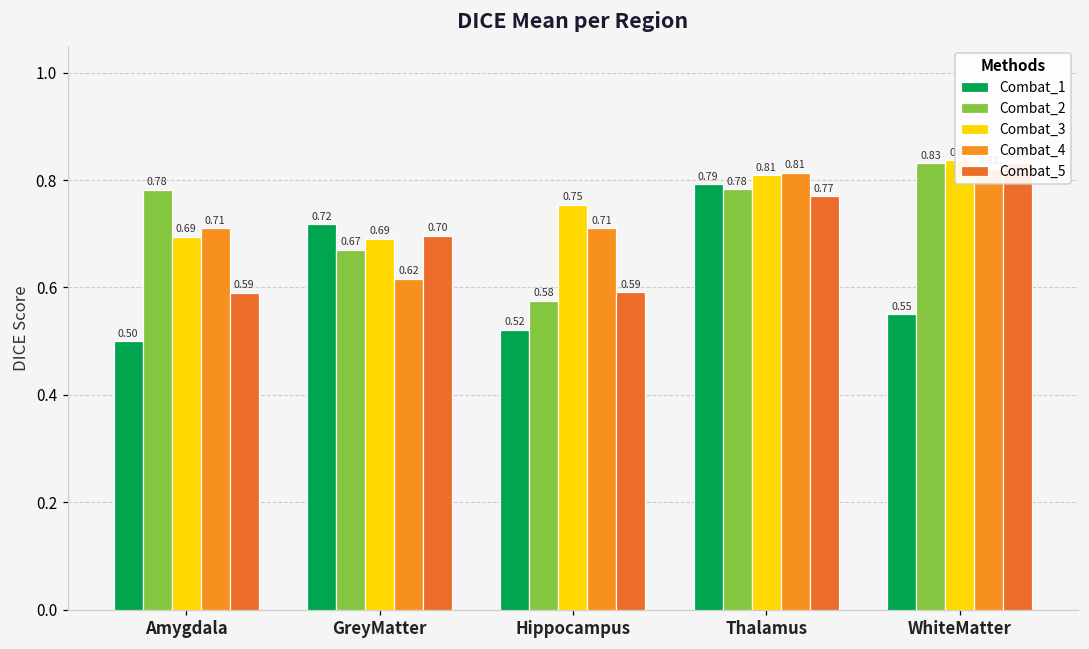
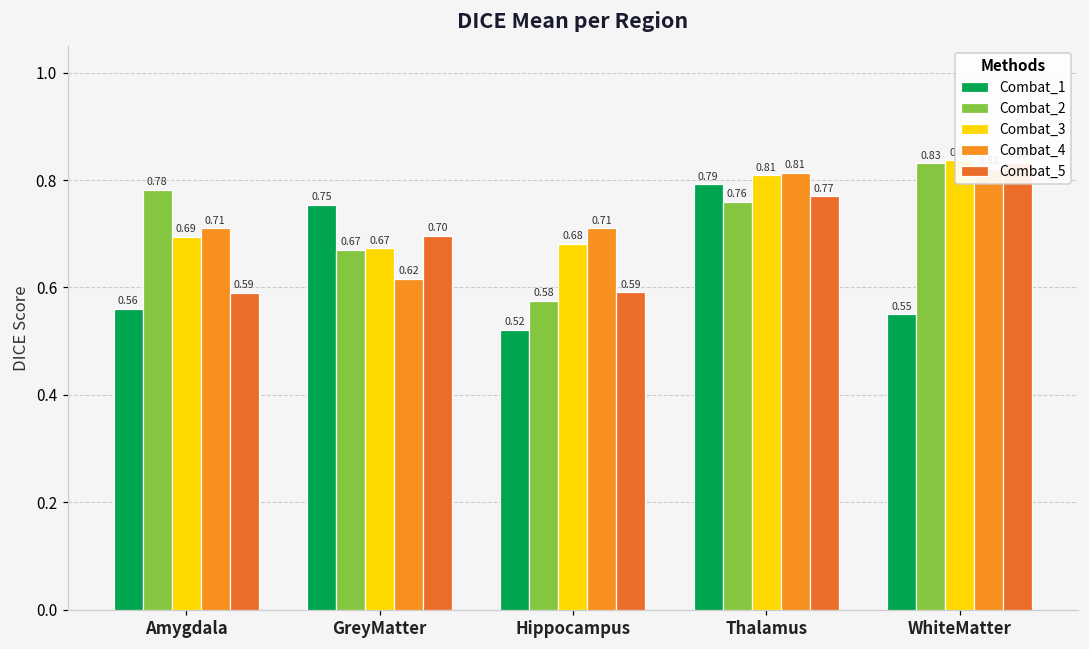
  {
    "Combat_1": {
-     "Amygdala": 0.50,
-     "GreyMatter": 0.72,
+     "Amygdala": 0.56,
+     "GreyMatter": 0.75,
      "Hippocampus": 0.52,
      "Thalamus": 0.79,
      "WhiteMatter": 0.55
    },
    "Combat_2": {
      "Amygdala": 0.78,
      "GreyMatter": 0.67,
      "Hippocampus": 0.58,
-     "Thalamus": 0.78,
+     "Thalamus": 0.76,
      "WhiteMatter": 0.83
    },
    "Combat_3": {
      "Amygdala": 0.69,
-     "GreyMatter": 0.69,
-     "Hippocampus": 0.75,
+     "GreyMatter": 0.67,
+     "Hippocampus": 0.68,
      "Thalamus": 0.81
    }
  }
